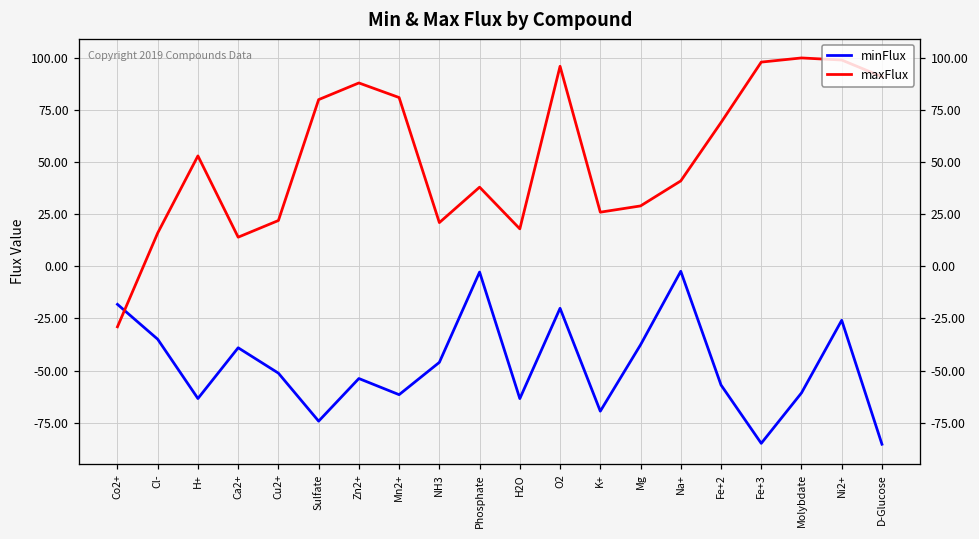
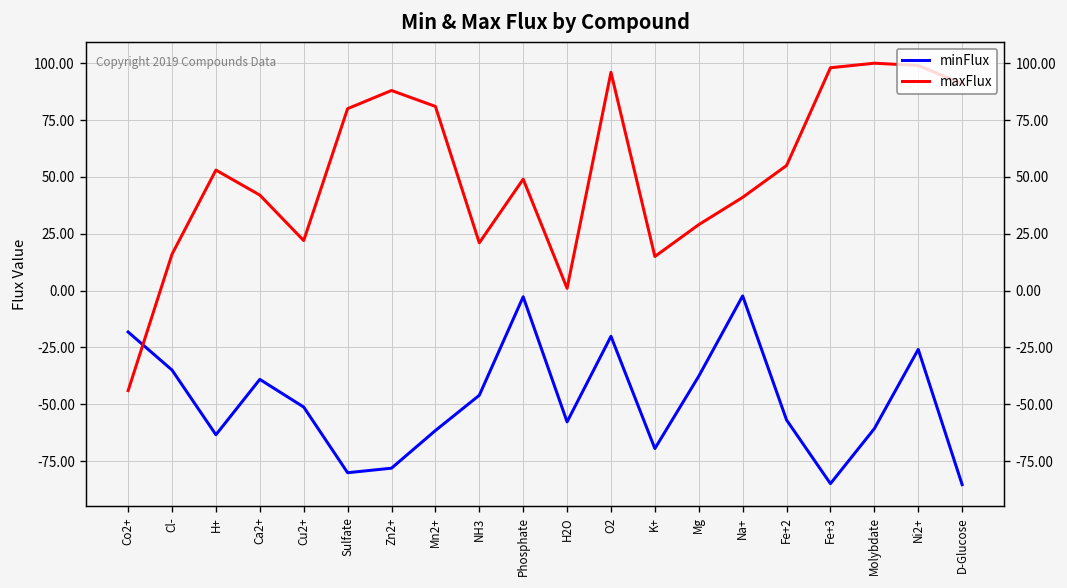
  {
    "minFlux": {
      "Co2+": -18,
      "Cl-": -35,
      "H+": -63,
      "Ca2+": -39,
      "Cu2+": -51,
-     "Sulfate": -74,
-     "Zn2+": -54,
+     "Sulfate": -80,
+     "Zn2+": -78,
      "Mn2+": -62,
      "NH3": -46,
      "Phosphate": -3,
-     "H2O": -63,
+     "H2O": -58,
      "O2": -20,
      "K+": -69,
      "Mg": -38,
      "Na+": -2,
      "Fe+2": -57,
      "Fe+3": -85,
      "Molybdate": -61,
      "Ni2+": -26,
      "D-Glucose": -85
    },
    "maxFlux": {
-     "Co2+": -29,
+     "Co2+": -44,
      "Cl-": 16,
      "H+": 53,
-     "Ca2+": 14,
+     "Ca2+": 42,
      "Cu2+": 22,
      "Sulfate": 80,
      "Zn2+": 88,
      "Mn2+": 81,
      "NH3": 21,
-     "Phosphate": 38,
-     "H2O": 18,
+     "Phosphate": 49,
+     "H2O": 1,
      "O2": 96,
-     "K+": 26,
+     "K+": 15,
      "Mg": 29,
      "Na+": 41,
-     "Fe+2": 69,
+     "Fe+2": 55,
      "Fe+3": 98,
      "Molybdate": 100
    }
  }
